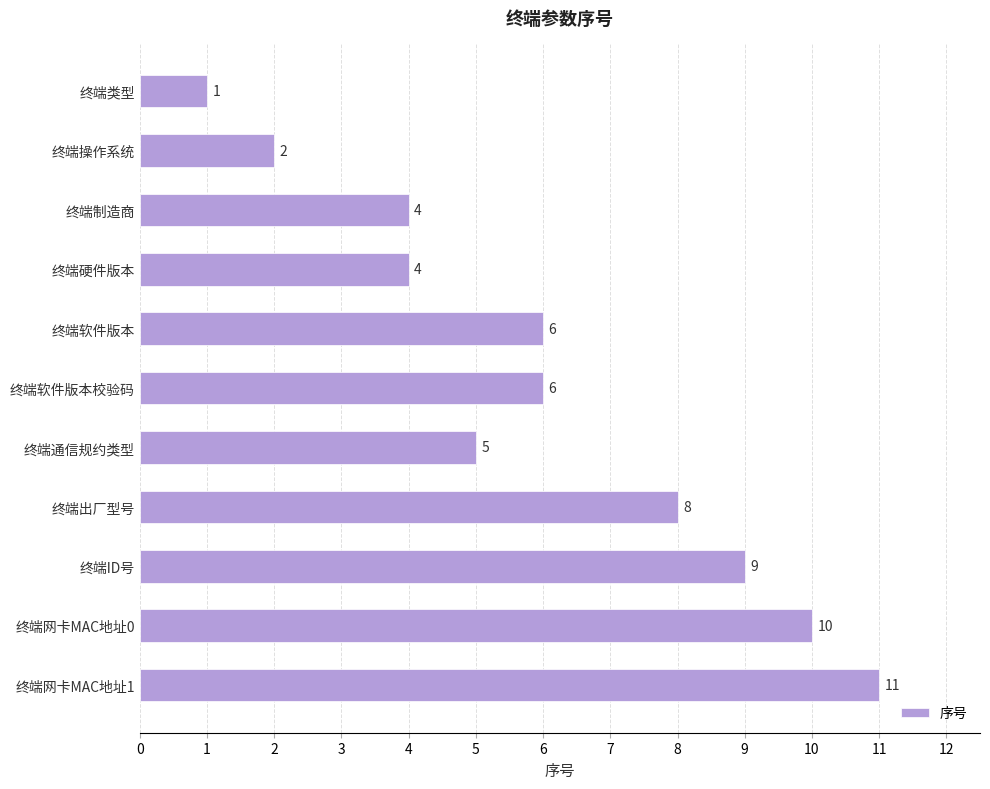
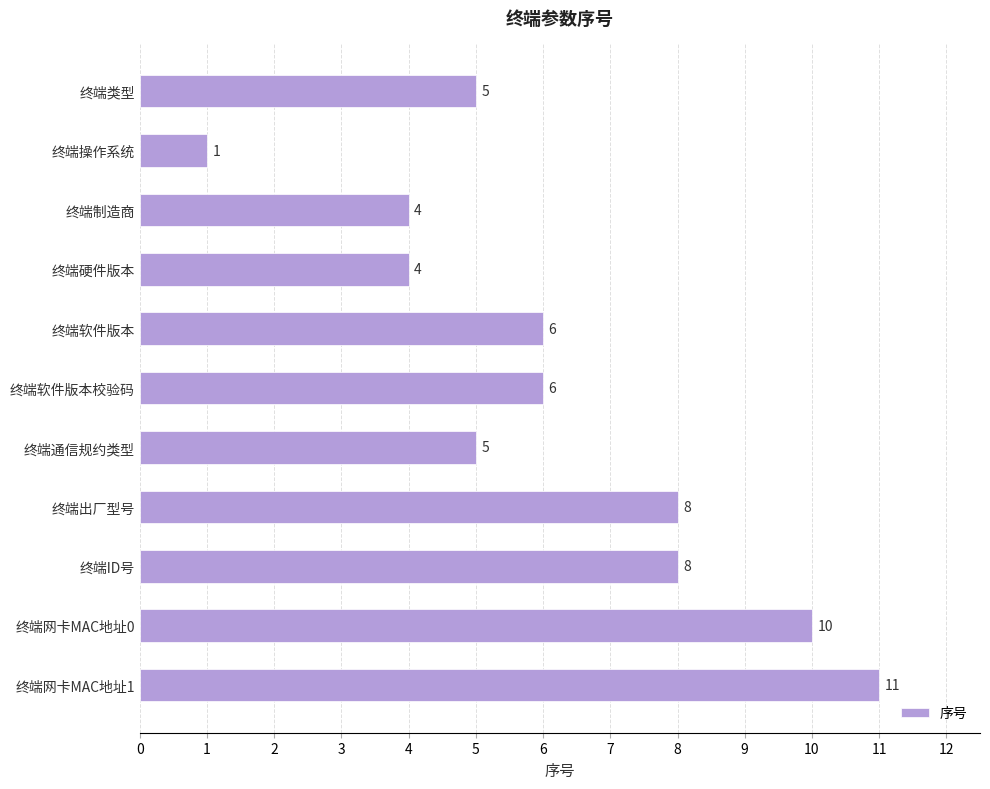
  {
-   "终端类型": 1,
-   "终端操作系统": 2,
+   "终端类型": 5,
+   "终端操作系统": 1,
    "终端制造商": 4,
    "终端硬件版本": 4,
    "终端软件版本": 6,
    "终端软件版本校验码": 6,
    "终端通信规约类型": 5,
    "终端出厂型号": 8,
-   "终端ID号": 9,
+   "终端ID号": 8,
    "终端网卡MAC地址0": 10,
    "终端网卡MAC地址1": 11
  }
